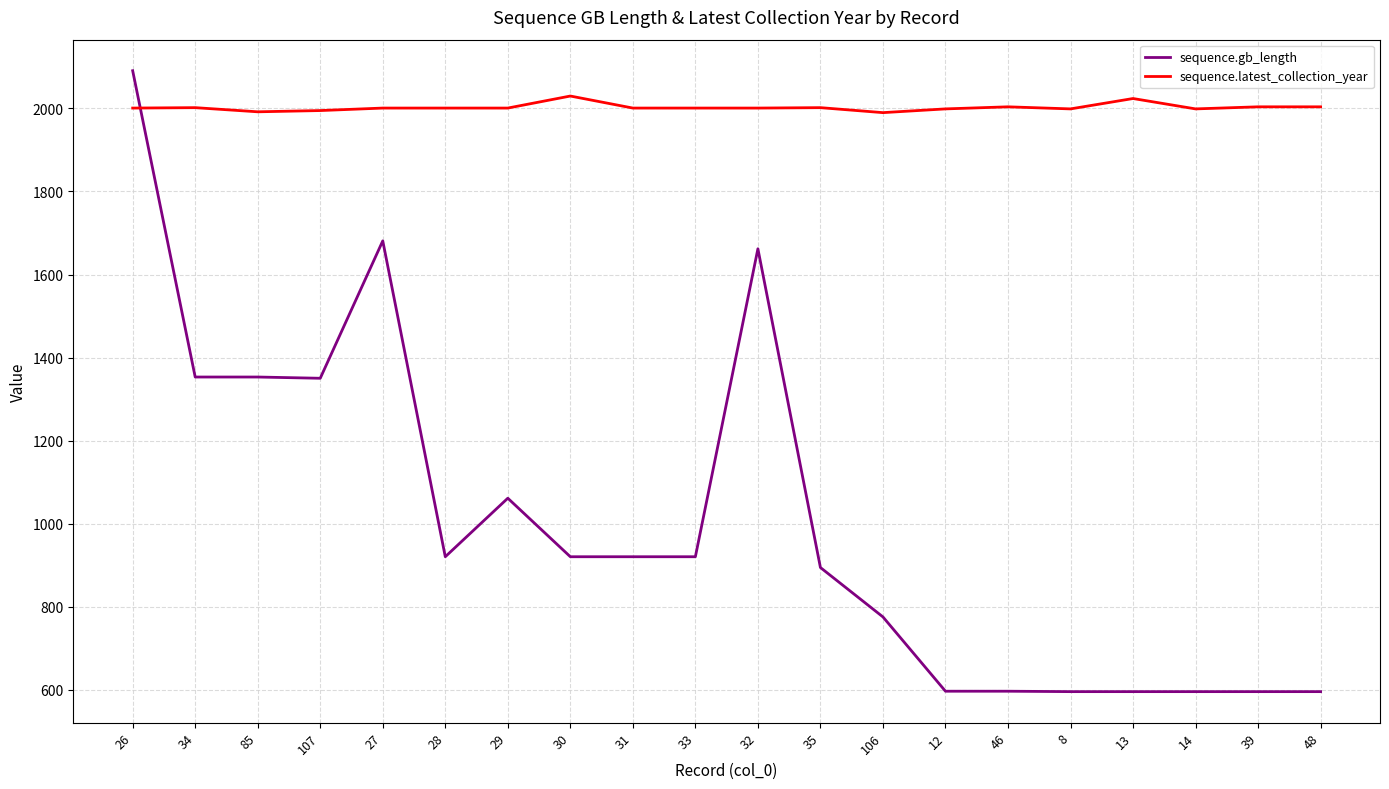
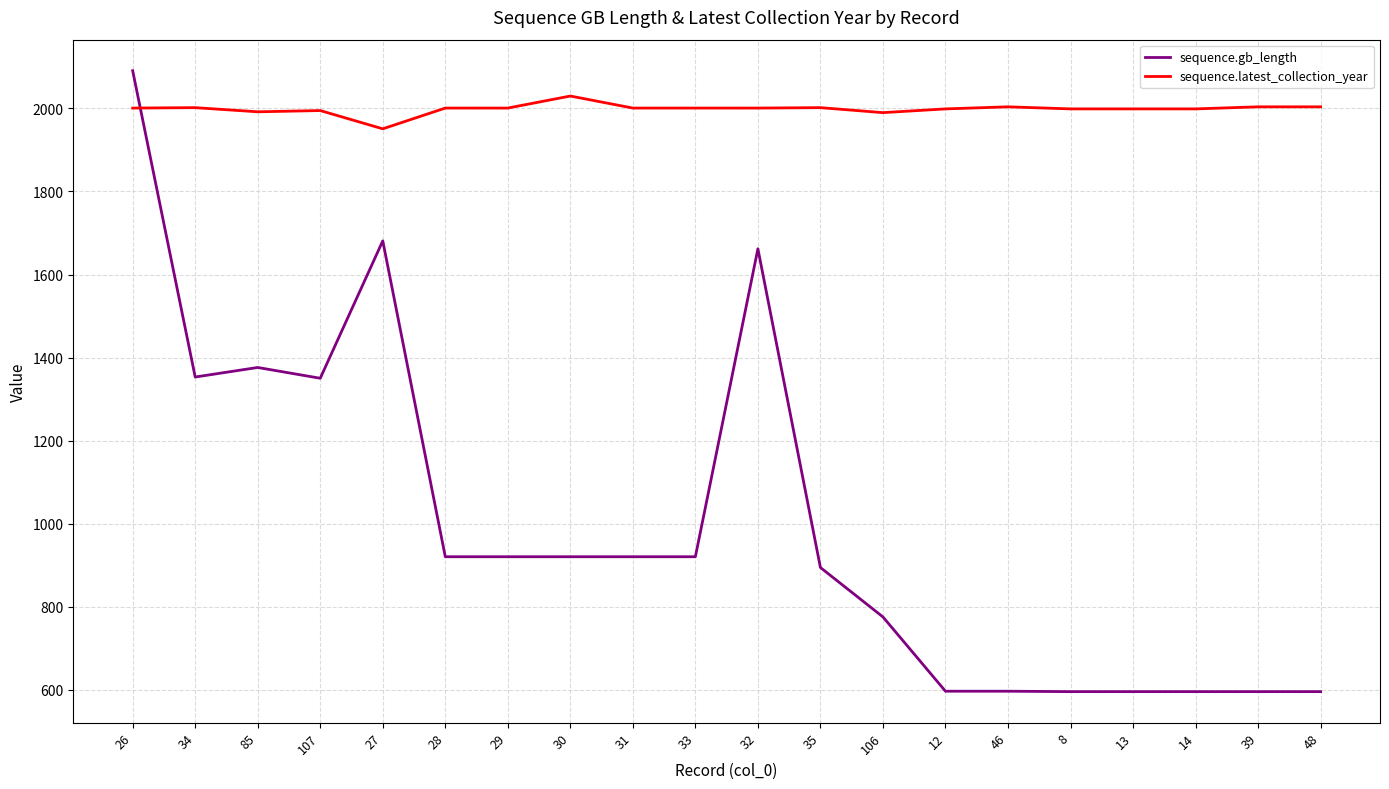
  {
    "sequence.gb_length": {
      "26": 2090,
      "34": 1350,
-     "85": 1350,
+     "85": 1380,
      "107": 1350,
      "27": 1680,
      "28": 920,
-     "29": 1060,
+     "29": 920,
      "30": 920,
      "31": 920,
      "33": 920,
      "32": 1660,
      "35": 890,
      "106": 780,
      "12": 600,
      "46": 600,
      "8": 600,
      "13": 600,
      "14": 600,
      "39": 600,
      "48": 600
    },
    "sequence.latest_collection_year": {
      "26": 2000,
      "34": 2000,
      "85": 1990,
      "107": 2000,
-     "27": 2000,
+     "27": 1950,
      "28": 2000,
      "29": 2000,
      "30": 2030,
      "31": 2000,
      "33": 2000,
      "32": 2000,
      "35": 2000,
      "106": 1990,
      "12": 2000,
      "46": 2000,
      "8": 2000,
-     "13": 2020,
+     "13": 2000,
      "14": 2000,
      "39": 2000,
      "48": 2000
    }
  }
